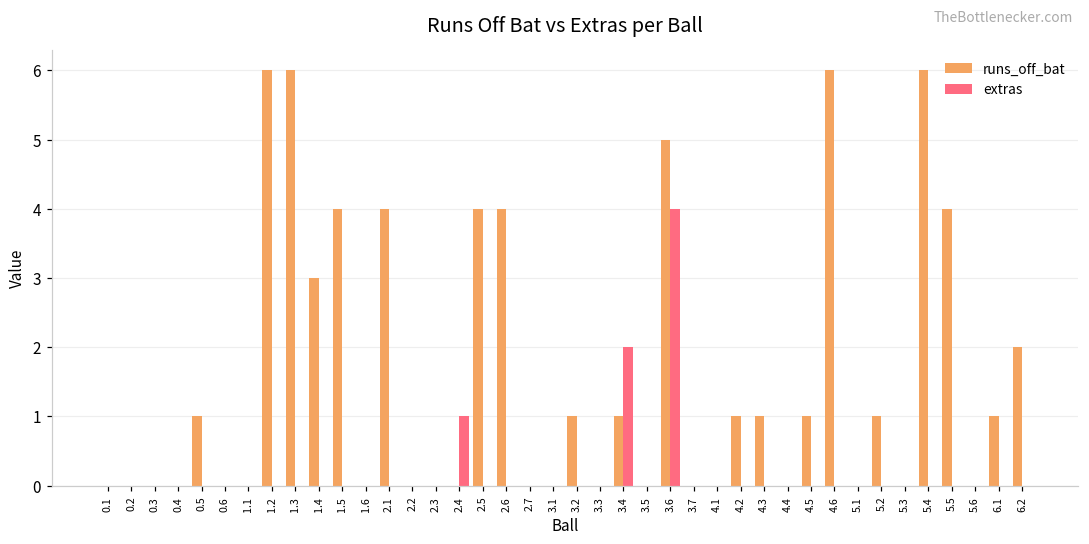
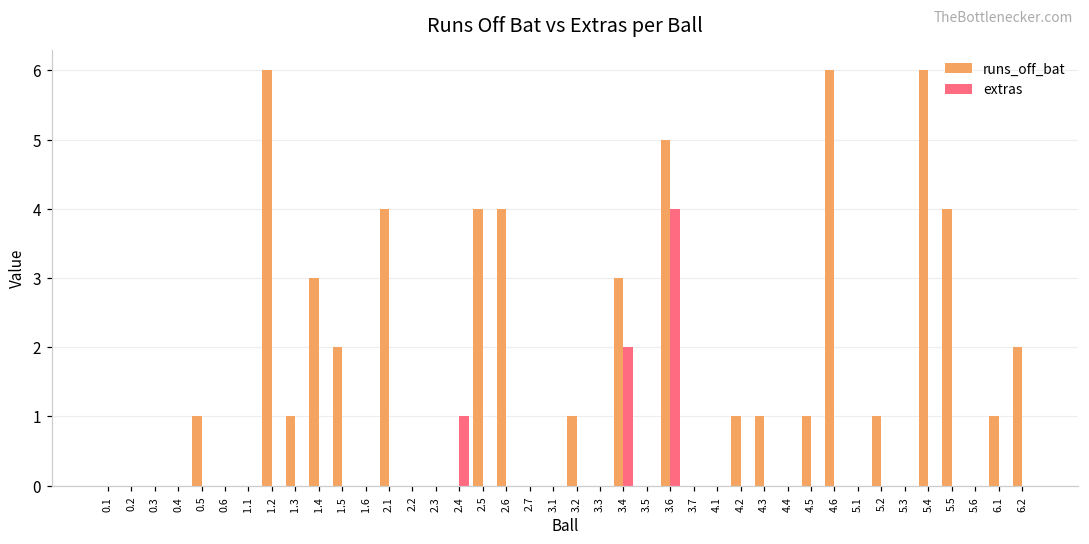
  {
    "runs_off_bat": {
      "0.1": 0,
      "0.2": 0,
      "0.3": 0,
      "0.4": 0,
      "0.5": 1,
      "0.6": 0,
      "1.1": 0,
      "1.2": 6,
-     "1.3": 6,
+     "1.3": 1,
      "1.4": 3,
-     "1.5": 4,
+     "1.5": 2,
      "1.6": 0,
      "2.1": 4,
      "2.2": 0,
      "2.3": 0,
      "2.4": 0,
      "2.5": 4,
      "2.6": 4,
      "2.7": 0,
      "3.1": 0,
      "3.2": 1,
      "3.3": 0,
-     "3.4": 1,
+     "3.4": 3,
      "3.5": 0,
      "3.6": 5,
      "3.7": 0,
      "4.1": 0,
      "4.2": 1,
      "4.3": 1,
      "4.4": 0,
      "4.5": 1,
      "4.6": 6,
      "5.1": 0,
      "5.2": 1,
      "5.3": 0,
      "5.4": 6,
      "5.5": 4,
      "5.6": 0,
      "6.1": 1,
      "6.2": 2
    },
    "extras": {
      "0.1": 0,
      "0.2": 0,
      "0.3": 0,
      "0.4": 0,
      "0.5": 0,
      "0.6": 0,
      "1.1": 0,
      "1.2": 0,
      "1.3": 0,
      "1.4": 0,
      "1.5": 0,
      "1.6": 0,
      "2.1": 0,
      "2.2": 0,
      "2.3": 0,
      "2.4": 1,
      "2.5": 0,
      "2.6": 0,
      "2.7": 0,
      "3.1": 0,
      "3.2": 0,
      "3.3": 0,
      "3.4": 2,
      "3.5": 0,
      "3.6": 4,
      "3.7": 0,
      "4.1": 0,
      "4.2": 0,
      "4.3": 0,
      "4.4": 0,
      "4.5": 0,
      "4.6": 0,
      "5.1": 0,
      "5.2": 0,
      "5.3": 0,
      "5.4": 0,
      "5.5": 0,
      "5.6": 0,
      "6.1": 0,
      "6.2": 0
    }
  }
